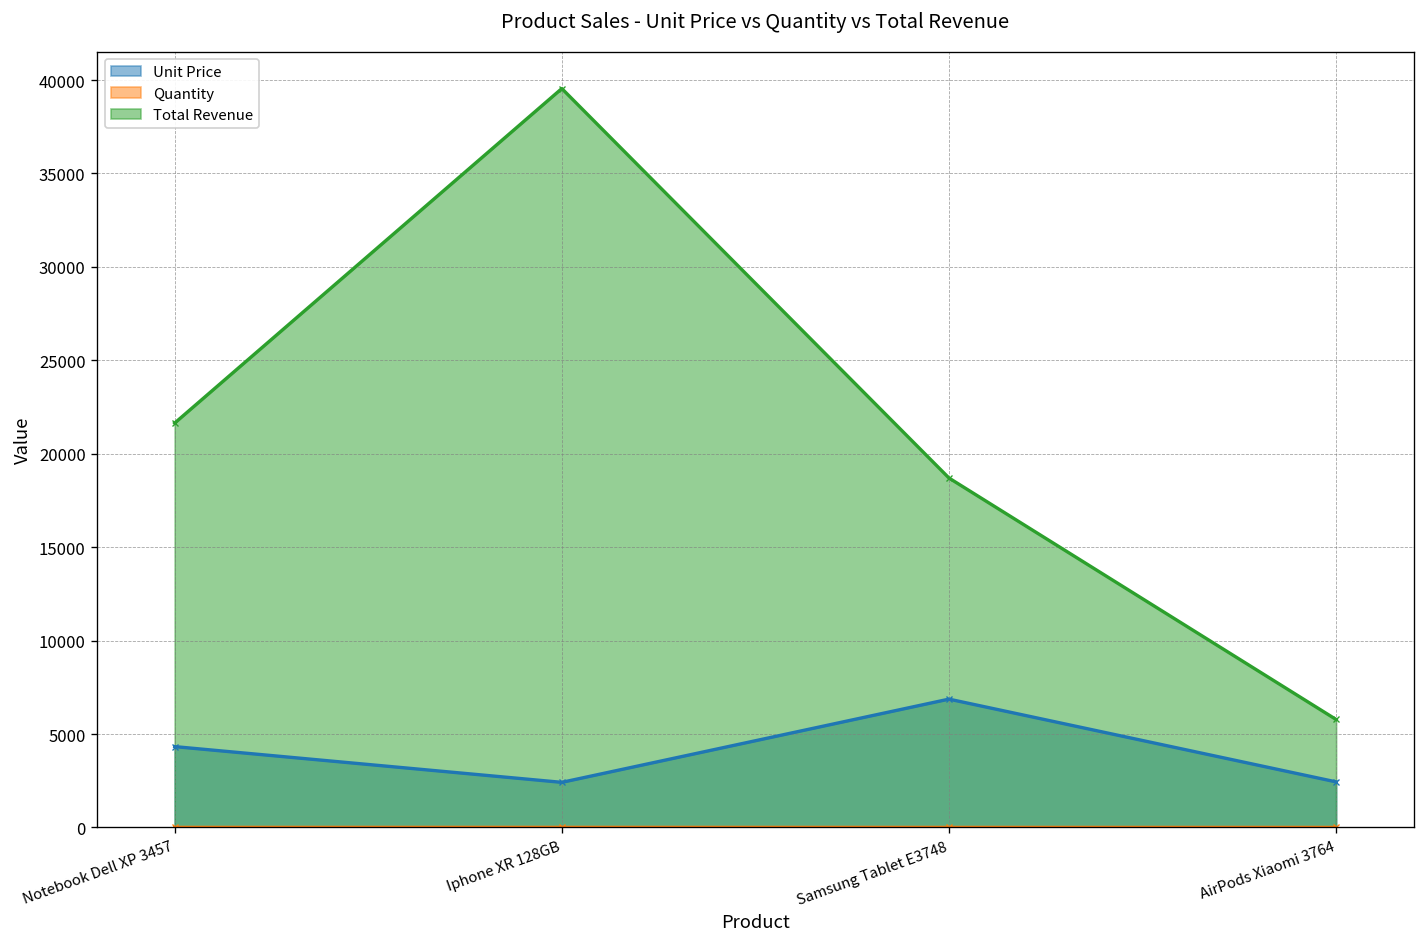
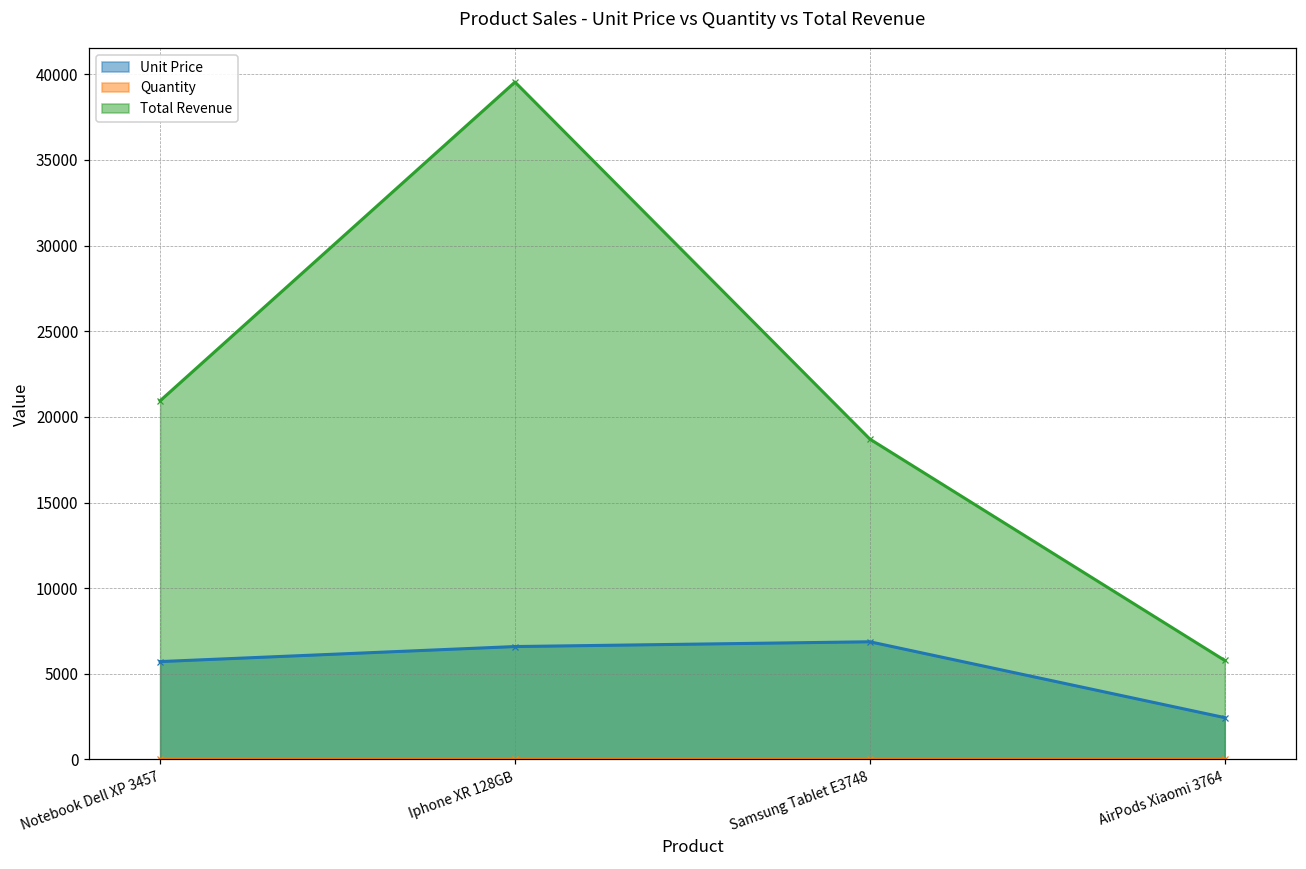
  {
    "Unit Price": {
-     "Notebook Dell XP 3457": 4300,
-     "Iphone XR 128GB": 2400,
+     "Notebook Dell XP 3457": 5700,
+     "Iphone XR 128GB": 6600,
      "Samsung Tablet E3748": 6900,
      "AirPods Xiaomi 3764": 2400
    },
    "Quantity": {
      "Notebook Dell XP 3457": 0,
      "Iphone XR 128GB": 0,
      "Samsung Tablet E3748": 0,
      "AirPods Xiaomi 3764": 0
    },
    "Total Revenue": {
-     "Notebook Dell XP 3457": 21600,
+     "Notebook Dell XP 3457": 20900,
      "Iphone XR 128GB": 39500,
      "Samsung Tablet E3748": 18700,
      "AirPods Xiaomi 3764": 5800
    }
  }
